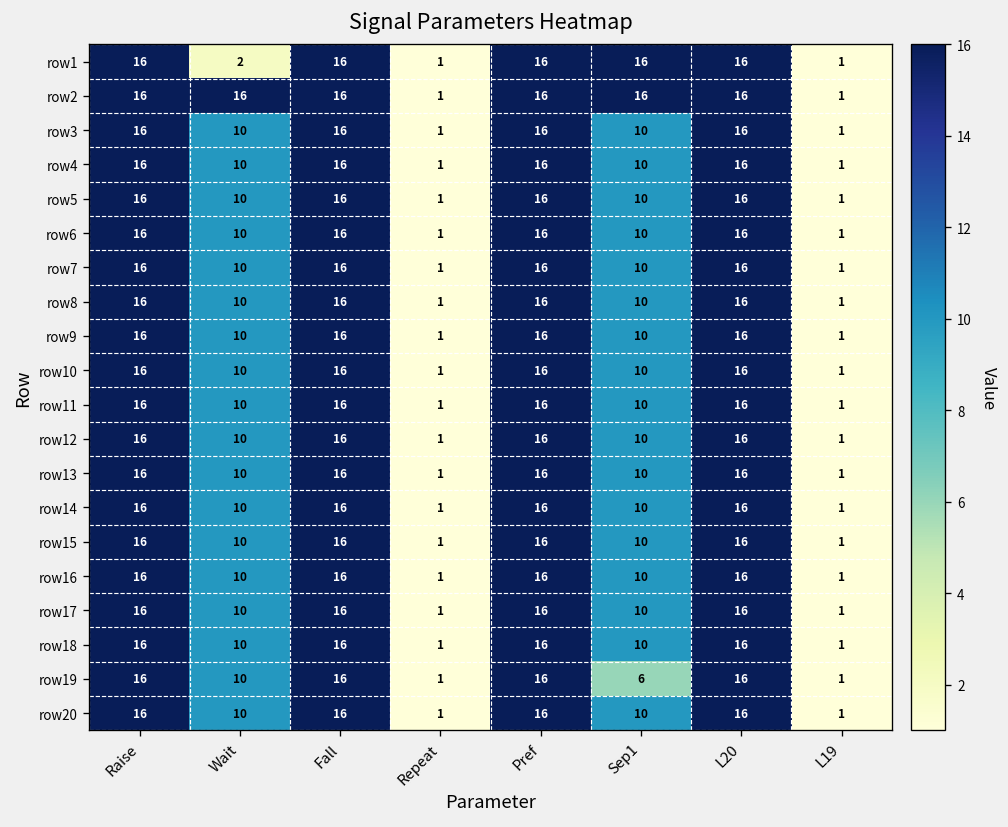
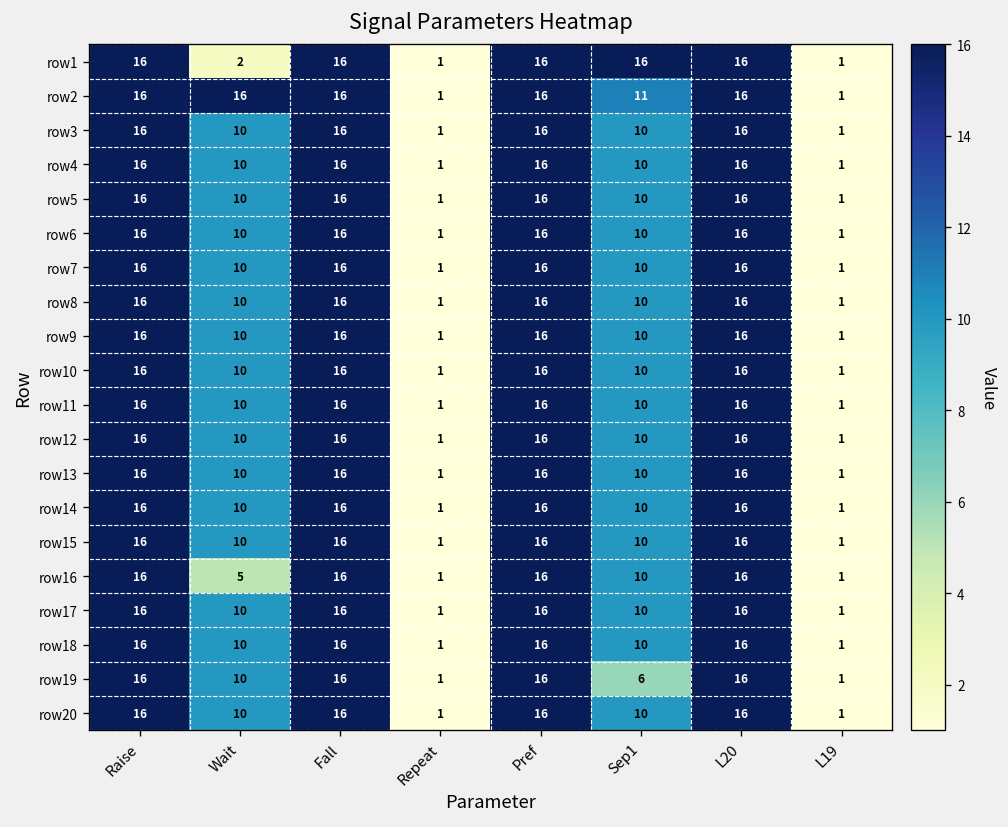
  {
    "row1": {
      "Raise": 16,
      "Wait": 2,
      "Fall": 16,
      "Repeat": 1,
      "Pref": 16,
      "Sep1": 16,
      "L20": 16,
      "L19": 1
    },
    "row2": {
      "Raise": 16,
      "Wait": 16,
      "Fall": 16,
      "Repeat": 1,
      "Pref": 16,
-     "Sep1": 16,
+     "Sep1": 11,
      "L20": 16,
      "L19": 1
    },
    "row3": {
      "Raise": 16,
      "Wait": 10,
      "Fall": 16,
      "Repeat": 1,
      "Pref": 16,
      "Sep1": 10,
      "L20": 16,
      "L19": 1
    },
    "row4": {
      "Raise": 16,
      "Wait": 10,
      "Fall": 16,
      "Repeat": 1,
      "Pref": 16,
      "Sep1": 10,
      "L20": 16,
      "L19": 1
    },
    "row5": {
      "Raise": 16,
      "Wait": 10,
      "Fall": 16,
      "Repeat": 1,
      "Pref": 16,
      "Sep1": 10,
      "L20": 16,
      "L19": 1
    },
    "row6": {
      "Raise": 16,
      "Wait": 10,
      "Fall": 16,
      "Repeat": 1,
      "Pref": 16,
      "Sep1": 10,
      "L20": 16,
      "L19": 1
    },
    "row7": {
      "Raise": 16,
      "Wait": 10,
      "Fall": 16,
      "Repeat": 1,
      "Pref": 16,
      "Sep1": 10,
      "L20": 16,
      "L19": 1
    },
    "row8": {
      "Raise": 16,
      "Wait": 10,
      "Fall": 16,
      "Repeat": 1,
      "Pref": 16,
      "Sep1": 10,
      "L20": 16,
      "L19": 1
    },
    "row9": {
      "Raise": 16,
      "Wait": 10,
      "Fall": 16,
      "Repeat": 1,
      "Pref": 16,
      "Sep1": 10,
      "L20": 16,
      "L19": 1
    },
    "row10": {
      "Raise": 16,
      "Wait": 10,
      "Fall": 16,
      "Repeat": 1,
      "Pref": 16,
      "Sep1": 10,
      "L20": 16,
      "L19": 1
    },
    "row11": {
      "Raise": 16,
      "Wait": 10,
      "Fall": 16,
      "Repeat": 1,
      "Pref": 16,
      "Sep1": 10,
      "L20": 16,
      "L19": 1
    },
    "row12": {
      "Raise": 16,
      "Wait": 10,
      "Fall": 16,
      "Repeat": 1,
      "Pref": 16,
      "Sep1": 10,
      "L20": 16,
      "L19": 1
    },
    "row13": {
      "Raise": 16,
      "Wait": 10,
      "Fall": 16,
      "Repeat": 1,
      "Pref": 16,
      "Sep1": 10,
      "L20": 16,
      "L19": 1
    },
    "row14": {
      "Raise": 16,
      "Wait": 10,
      "Fall": 16,
      "Repeat": 1,
      "Pref": 16,
      "Sep1": 10,
      "L20": 16,
      "L19": 1
    },
    "row15": {
      "Raise": 16,
      "Wait": 10,
      "Fall": 16,
      "Repeat": 1,
      "Pref": 16,
      "Sep1": 10,
      "L20": 16,
      "L19": 1
    },
    "row16": {
      "Raise": 16,
-     "Wait": 10,
+     "Wait": 5,
      "Fall": 16,
      "Repeat": 1,
      "Pref": 16,
      "Sep1": 10,
      "L20": 16,
      "L19": 1
    },
    "row17": {
      "Raise": 16,
      "Wait": 10,
      "Fall": 16,
      "Repeat": 1,
      "Pref": 16,
      "Sep1": 10,
      "L20": 16,
      "L19": 1
    },
    "row18": {
      "Raise": 16,
      "Wait": 10,
      "Fall": 16,
      "Repeat": 1,
      "Pref": 16,
      "Sep1": 10,
      "L20": 16,
      "L19": 1
    },
    "row19": {
      "Raise": 16,
      "Wait": 10,
      "Fall": 16,
      "Repeat": 1,
      "Pref": 16,
      "Sep1": 6,
      "L20": 16,
      "L19": 1
    },
    "row20": {
      "Raise": 16,
      "Wait": 10,
      "Fall": 16,
      "Repeat": 1,
      "Pref": 16,
      "Sep1": 10,
      "L20": 16,
      "L19": 1
    }
  }
